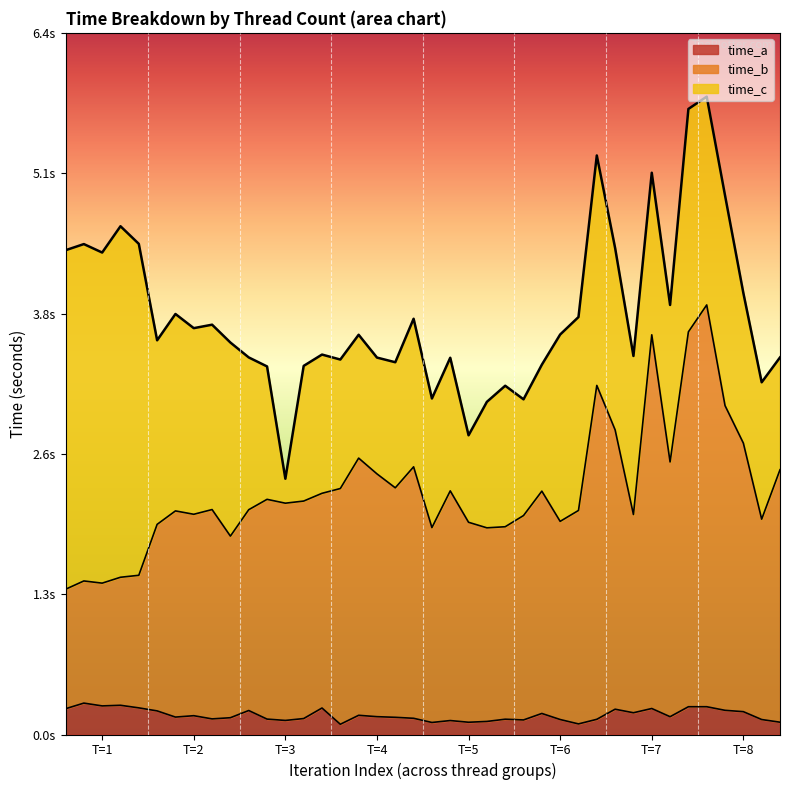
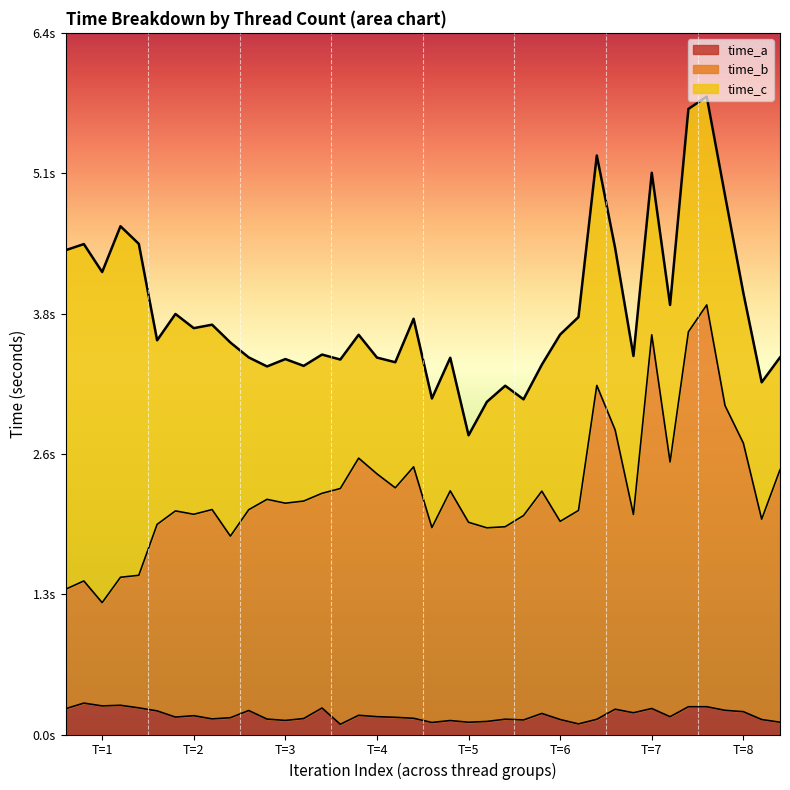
  {
    "time_a": {
      "T=1": "0.26s",
      "T=2": "0.17s",
      "T=3": "0.13s",
      "T=4": "0.16s",
      "T=5": "0.11s",
      "T=6": "0.14s",
      "T=7": "0.24s",
      "T=8": "0.21s"
    },
    "time_b": {
-     "T=1": "1.12s",
+     "T=1": "0.94s",
      "T=2": "1.84s",
      "T=3": "1.99s",
      "T=4": "2.22s",
      "T=5": "1.83s",
      "T=6": "1.81s",
      "T=7": "3.41s",
      "T=8": "2.45s"
    },
    "time_c": {
      "T=1": "3.02s",
      "T=2": "1.70s",
-     "T=3": "0.22s",
+     "T=3": "1.32s",
      "T=4": "1.06s",
      "T=5": "0.79s",
      "T=6": "1.71s",
      "T=7": "1.48s",
      "T=8": "1.37s"
    }
  }
